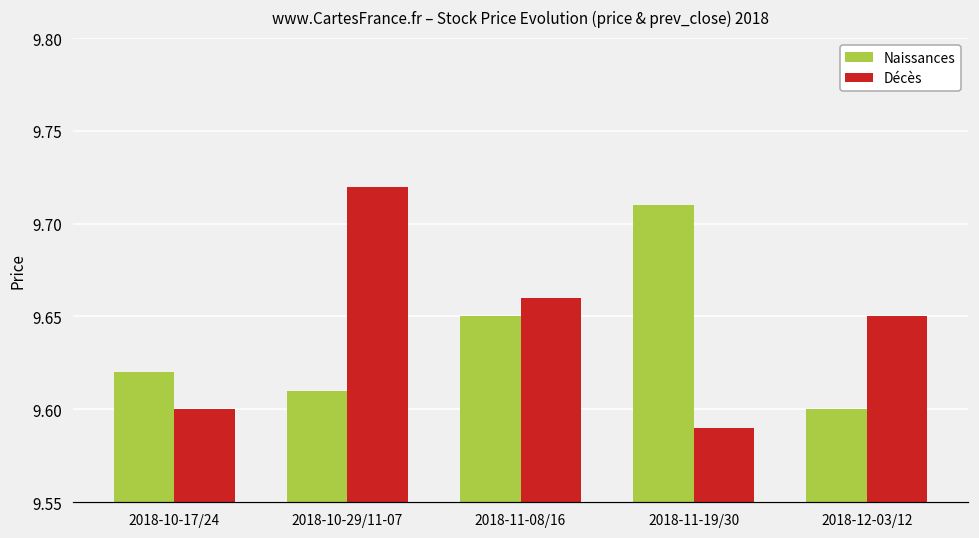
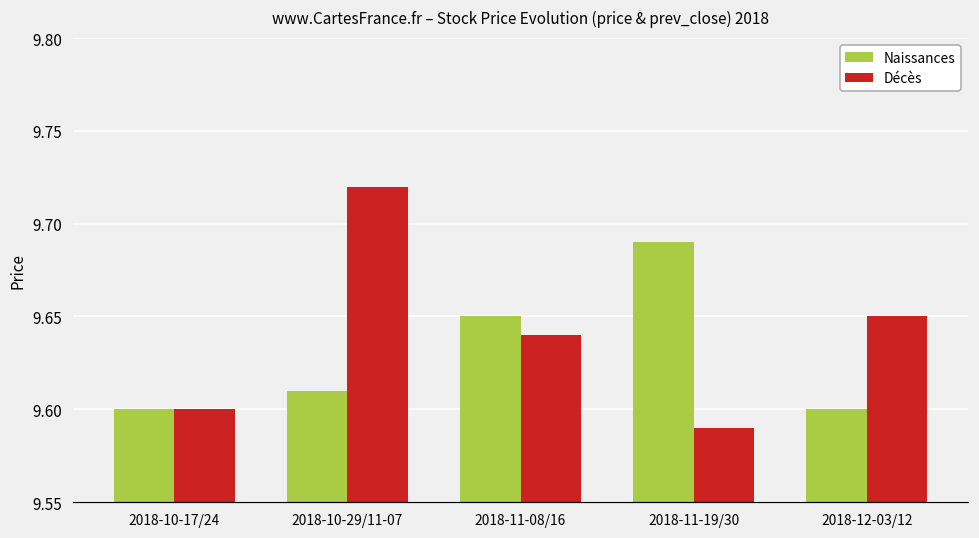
  {
    "Naissances": {
-     "2018-10-17/24": 9.62,
+     "2018-10-17/24": 9.60,
      "2018-10-29/11-07": 9.61,
      "2018-11-08/16": 9.65,
-     "2018-11-19/30": 9.71,
+     "2018-11-19/30": 9.69,
      "2018-12-03/12": 9.60
    },
    "Décès": {
      "2018-10-17/24": 9.60,
      "2018-10-29/11-07": 9.72,
-     "2018-11-08/16": 9.66,
+     "2018-11-08/16": 9.64,
      "2018-11-19/30": 9.59,
      "2018-12-03/12": 9.65
    }
  }
